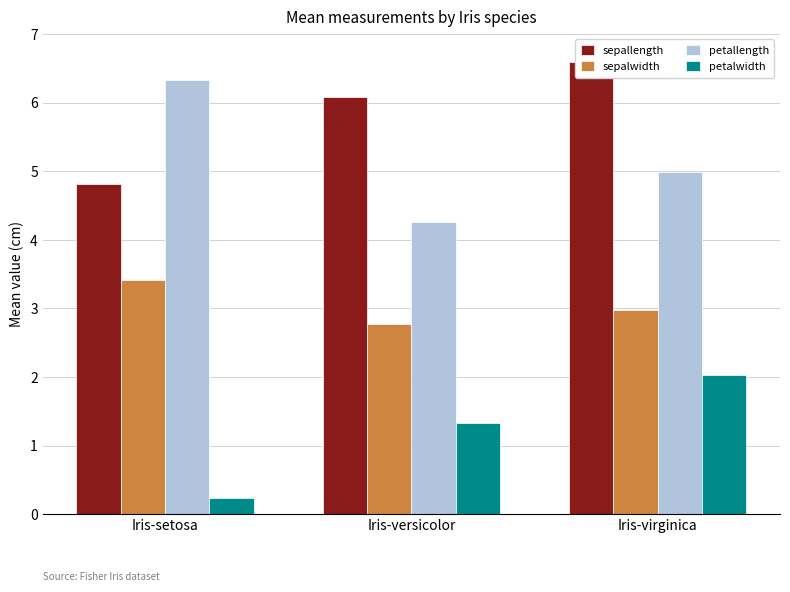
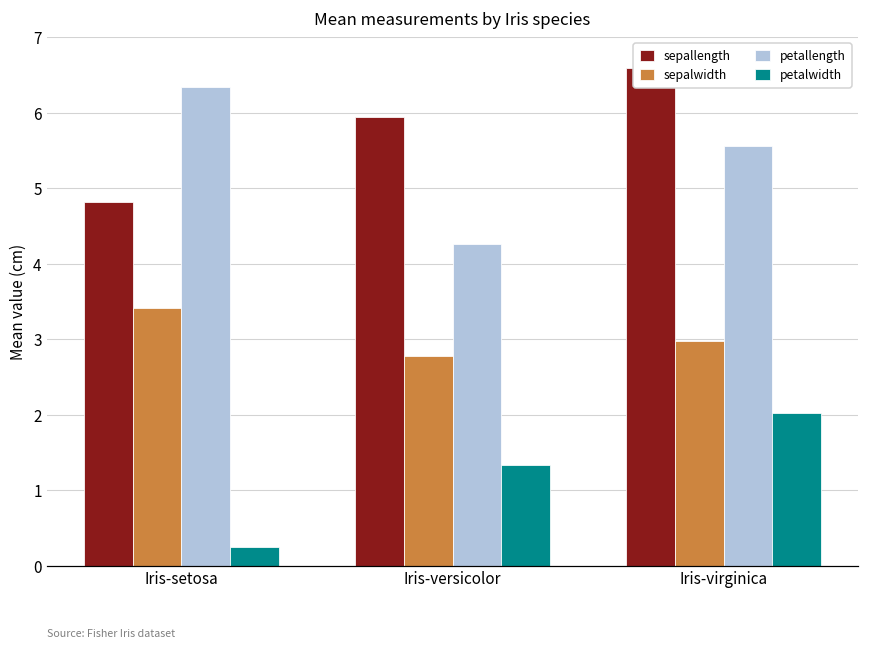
  {
    "sepallength": {
      "Iris-setosa": 4.8,
-     "Iris-versicolor": 6.1
+     "Iris-versicolor": 5.9
    },
    "sepalwidth": {
      "Iris-setosa": 3.4,
      "Iris-versicolor": 2.8,
      "Iris-virginica": 3.0
    },
    "petallength": {
      "Iris-setosa": 6.3,
      "Iris-versicolor": 4.3,
-     "Iris-virginica": 5.0
+     "Iris-virginica": 5.6
    },
    "petalwidth": {
      "Iris-setosa": 0.2,
      "Iris-versicolor": 1.3,
      "Iris-virginica": 2.0
    }
  }
